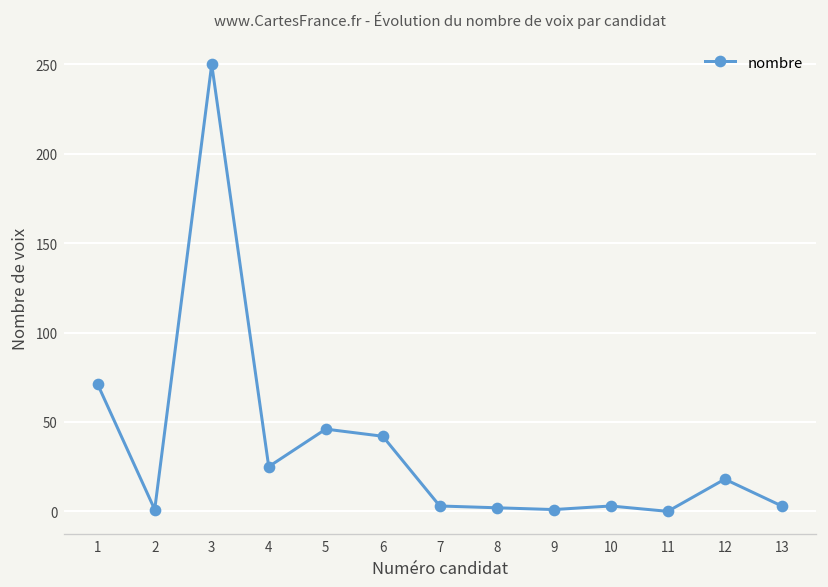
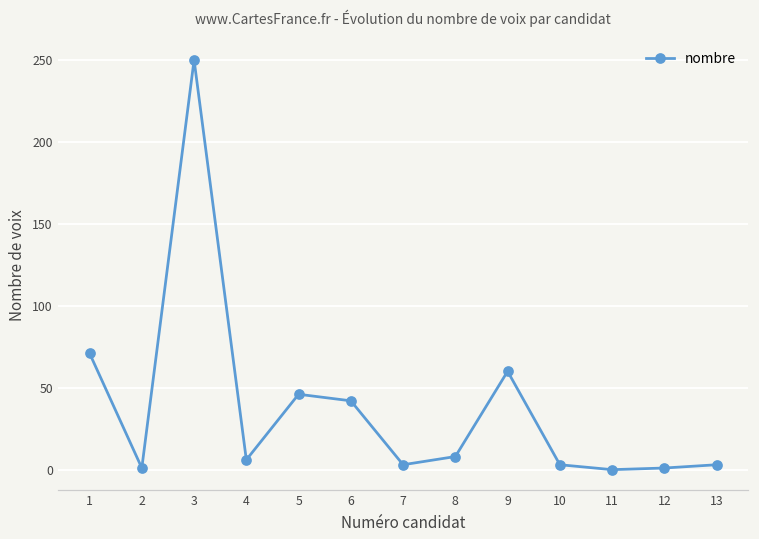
  {
    "1": 71,
    "2": 1,
    "3": 250,
-   "4": 25,
+   "4": 6,
    "5": 46,
    "6": 42,
    "7": 3,
-   "8": 2,
-   "9": 1,
+   "8": 8,
+   "9": 60,
    "10": 3,
    "11": 0,
-   "12": 18,
+   "12": 1,
    "13": 3
  }
